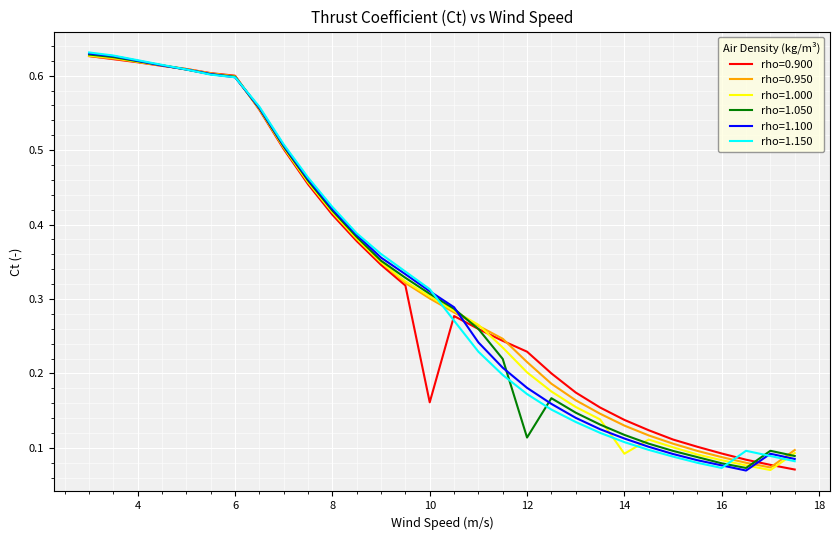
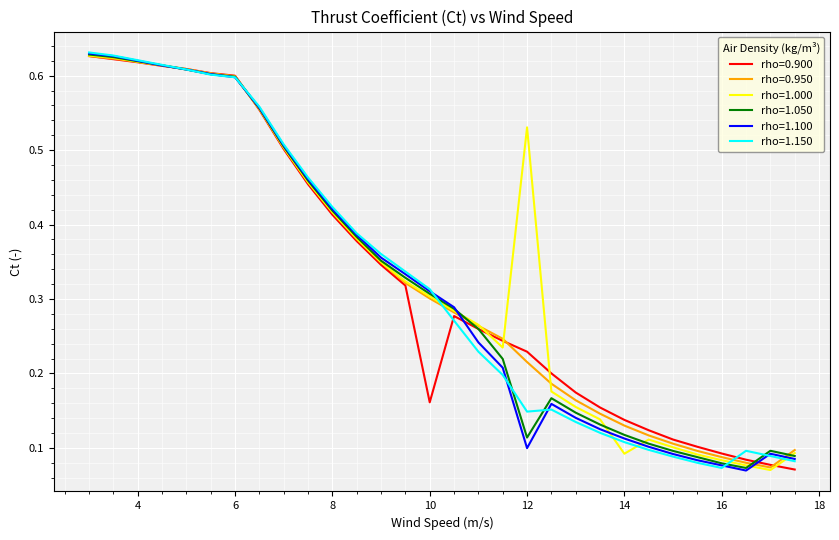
  {
    "rho=0.900": {
      "8": 0.41,
      "10": 0.16,
      "12": 0.23,
      "14": 0.14,
      "16": 0.09
    },
    "rho=0.950": {
      "12": 0.22,
      "14": 0.13,
      "16": 0.09
    },
    "rho=1.000": {
-     "12": 0.20,
+     "12": 0.53,
      "14": 0.09,
      "16": 0.08
    },
    "rho=1.050": {
      "10": 0.31,
      "12": 0.11,
      "14": 0.12
    },
    "rho=1.100": {
-     "12": 0.18,
+     "12": 0.10,
      "14": 0.11
    },
    "rho=1.150": {
-     "12": 0.17,
+     "12": 0.15,
      "14": 0.11,
      "16": 0.07
    }
  }
